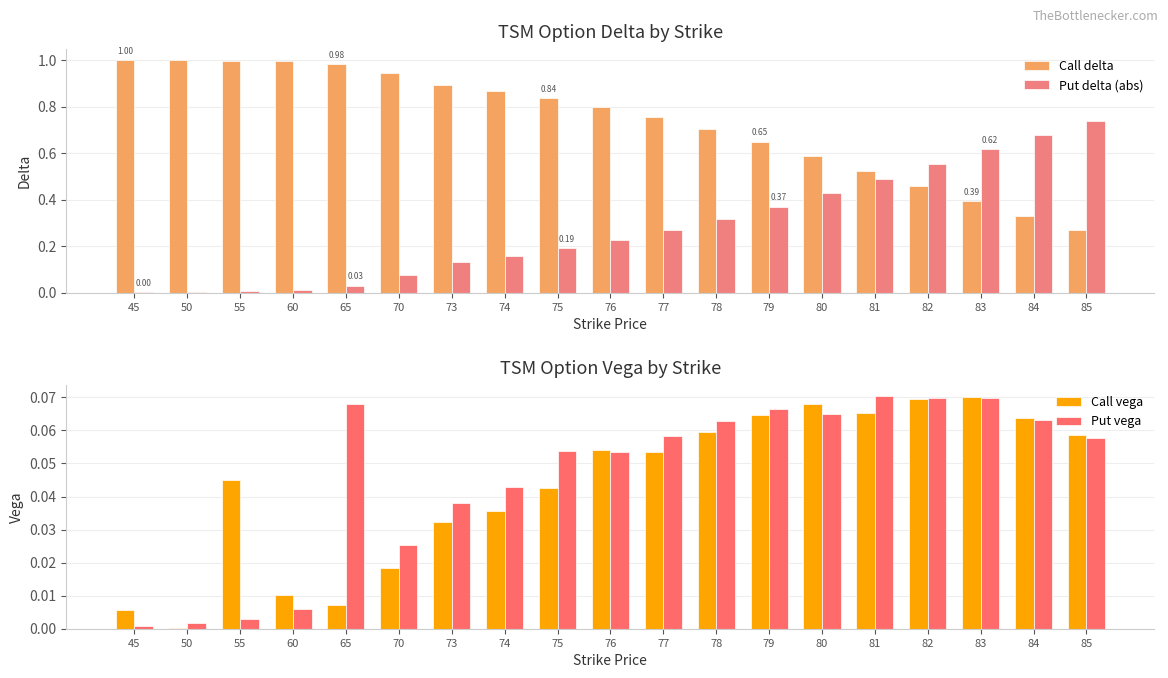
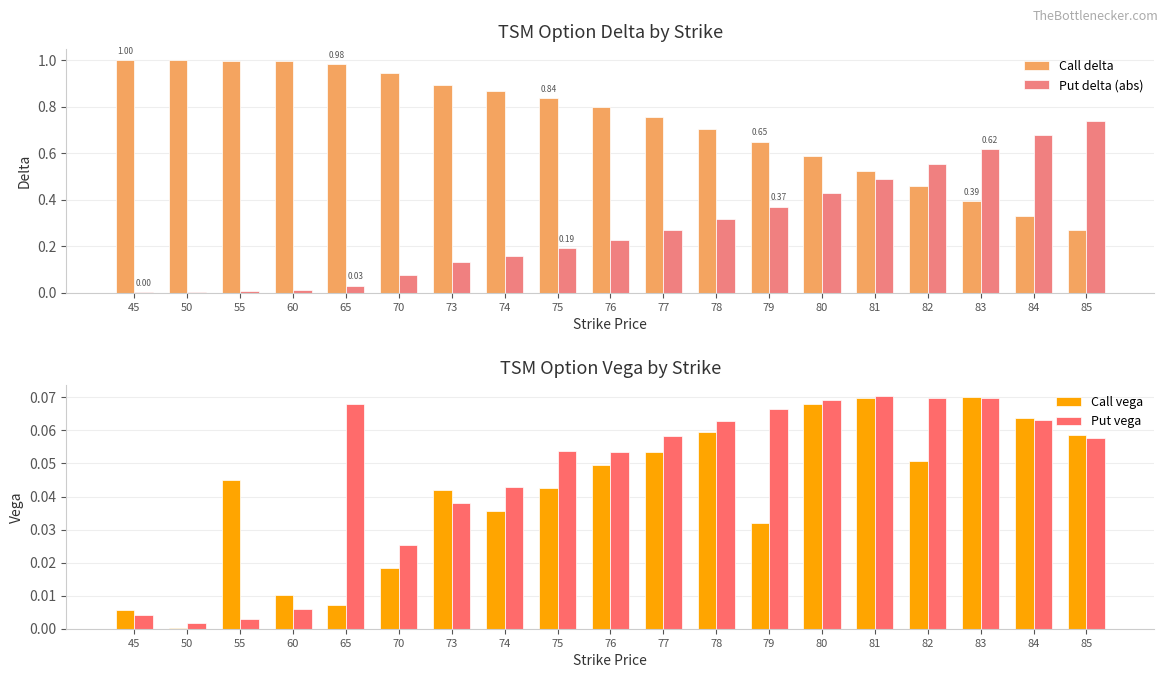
  {
    "TSM Option Vega by Strike": {
      "Call vega": {
        "45": 0.006,
        "55": 0.045,
        "60": 0.010,
        "65": 0.007,
        "70": 0.018,
-       "73": 0.032,
+       "73": 0.042,
        "74": 0.036,
        "75": 0.043,
-       "76": 0.054,
+       "76": 0.049,
        "77": 0.054,
        "78": 0.060,
-       "79": 0.065,
+       "79": 0.032,
        "80": 0.068,
-       "81": 0.065,
-       "82": 0.069,
+       "81": 0.070,
+       "82": 0.051,
        "83": 0.070,
        "84": 0.064,
        "85": 0.059
      },
      "Put vega": {
-       "45": 0.001,
+       "45": 0.004,
        "50": 0.002,
        "55": 0.003,
        "60": 0.006,
        "65": 0.068,
        "70": 0.025,
        "73": 0.038,
        "74": 0.043,
        "75": 0.054,
        "76": 0.053,
        "77": 0.058,
        "78": 0.063,
        "79": 0.067,
-       "80": 0.065,
+       "80": 0.069,
        "81": 0.070,
        "82": 0.070,
        "83": 0.070,
        "84": 0.063,
        "85": 0.058
      }
    }
  }
